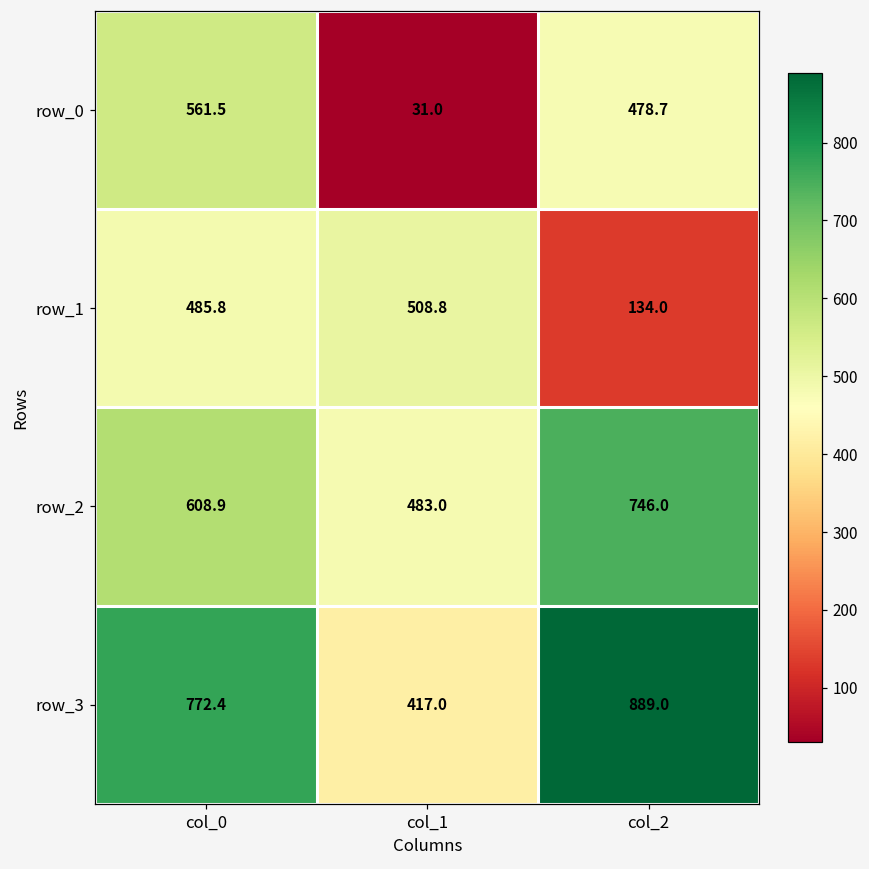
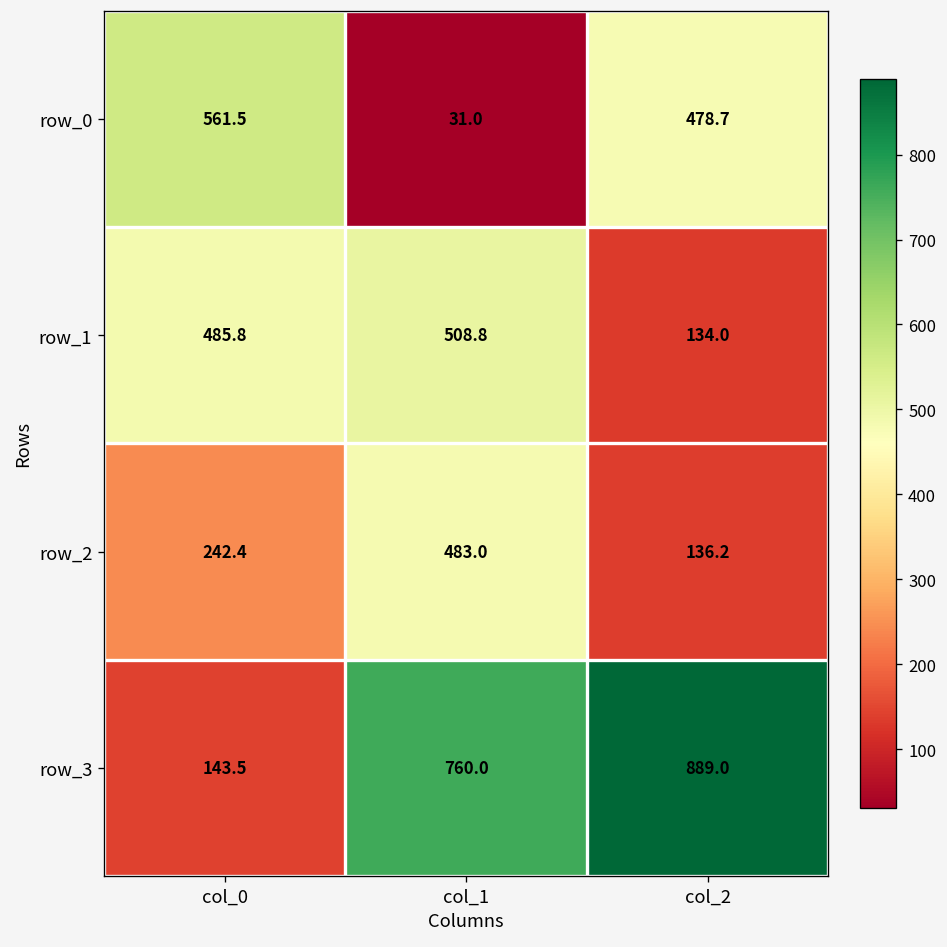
  {
    "row_0": {
      "col_0": 561.5,
      "col_1": 31.0,
      "col_2": 478.7
    },
    "row_1": {
      "col_0": 485.8,
      "col_1": 508.8,
      "col_2": 134.0
    },
    "row_2": {
-     "col_0": 608.9,
+     "col_0": 242.4,
      "col_1": 483.0,
-     "col_2": 746.0
+     "col_2": 136.2
    },
    "row_3": {
-     "col_0": 772.4,
-     "col_1": 417.0,
+     "col_0": 143.5,
+     "col_1": 760.0,
      "col_2": 889.0
    }
  }
